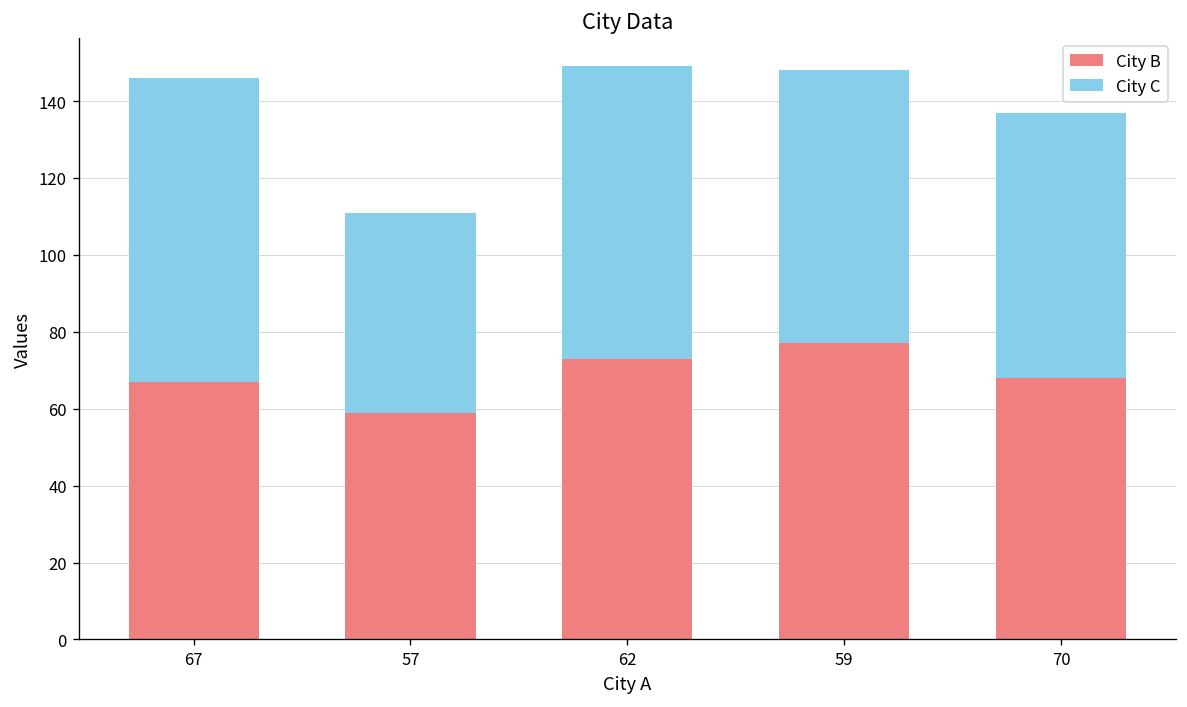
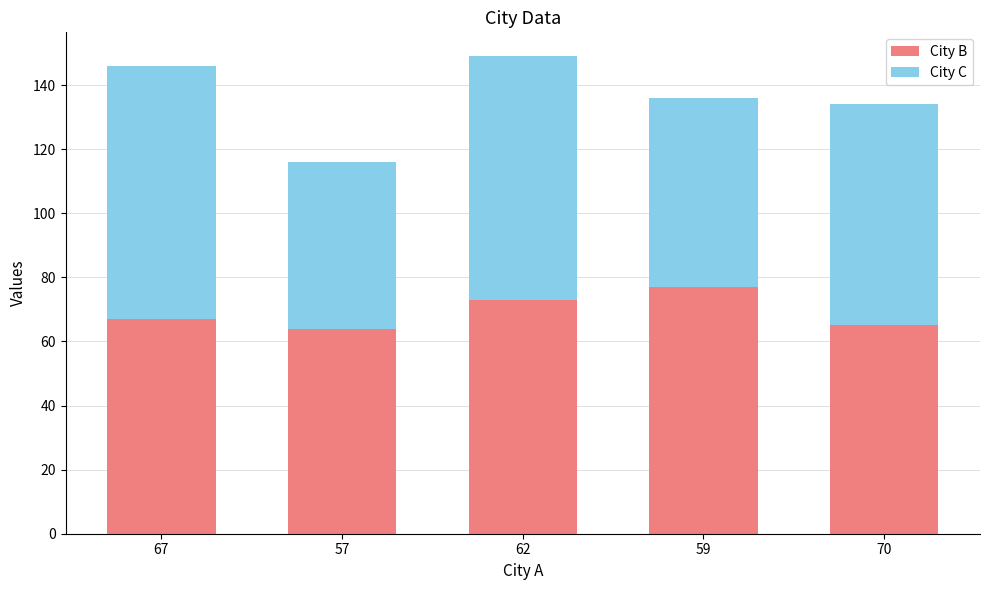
  {
    "City B": {
      "67": 67,
-     "57": 59,
+     "57": 64,
      "62": 73,
      "59": 77,
-     "70": 68
+     "70": 65
    },
    "City C": {
      "67": 79,
      "57": 52,
      "62": 76,
-     "59": 71,
+     "59": 59,
      "70": 69
    }
  }
